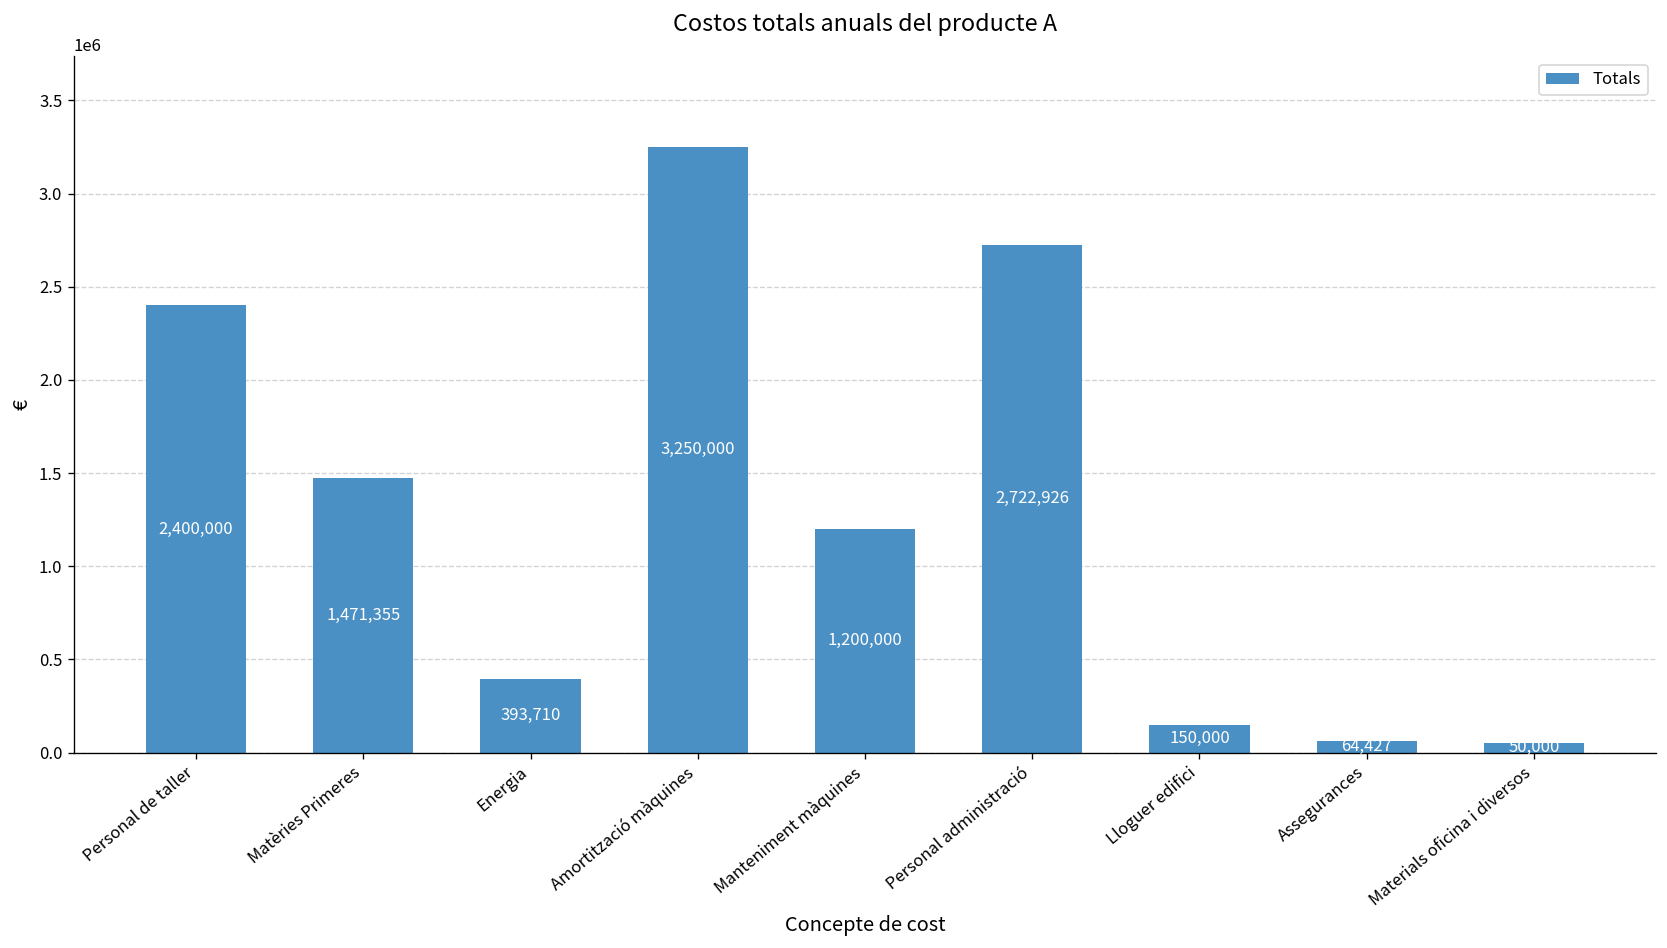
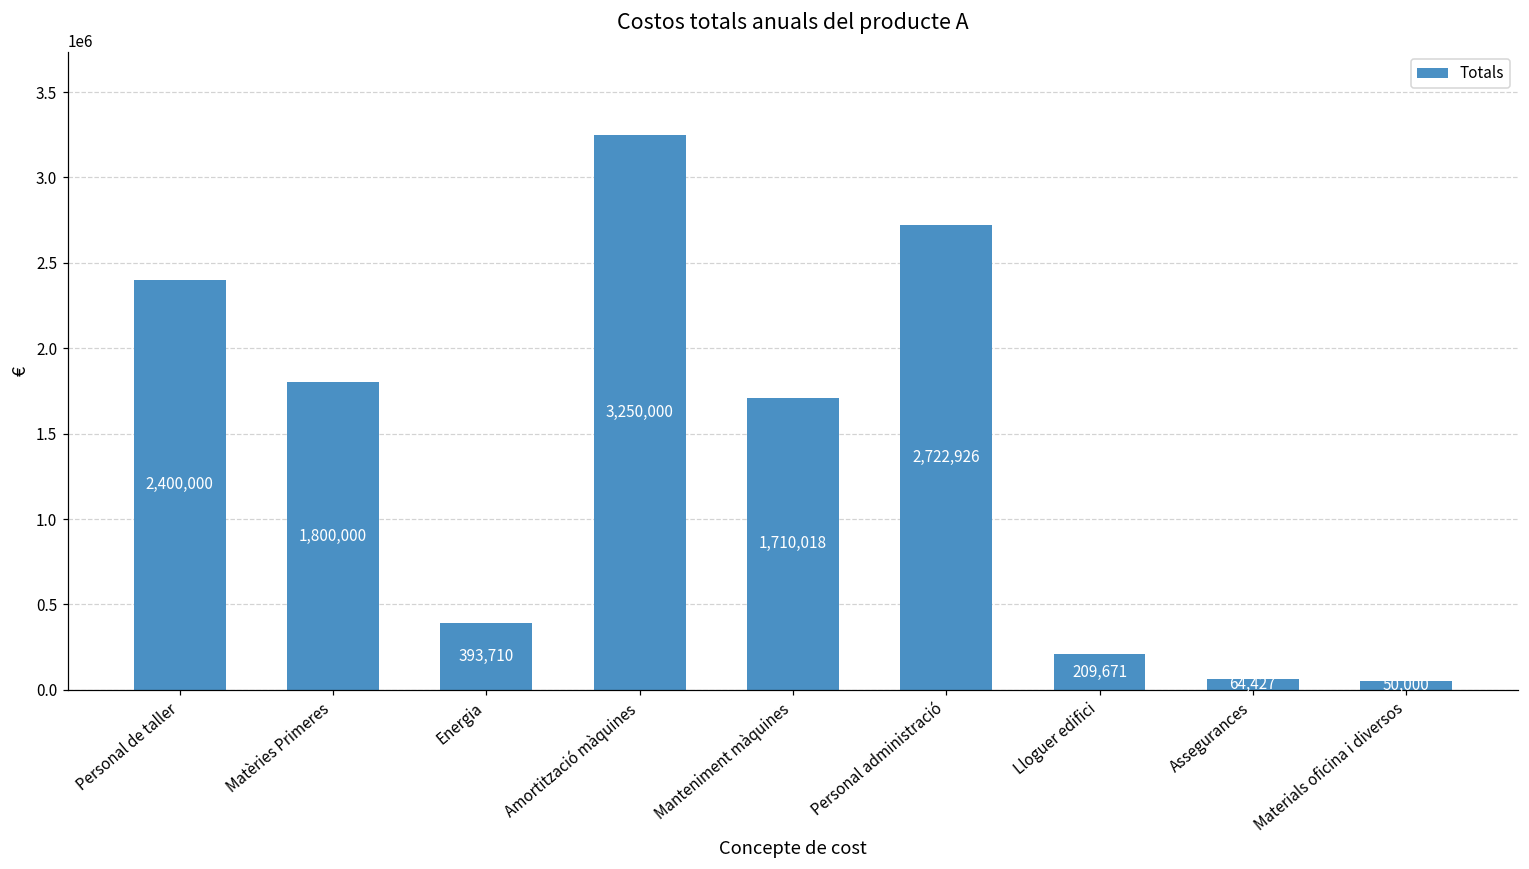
  {
    "Personal de taller": "2,400,000",
-   "Matèries Primeres": "1,471,355",
+   "Matèries Primeres": "1,800,000",
    "Energia": "393,710",
    "Amortització màquines": "3,250,000",
-   "Manteniment màquines": "1,200,000",
+   "Manteniment màquines": "1,710,018",
    "Personal administració": "2,722,926",
-   "Lloguer edifici": "150,000",
+   "Lloguer edifici": "209,671",
    "Assegurances": "64,427",
    "Materials oficina i diversos": "50,000"
  }
